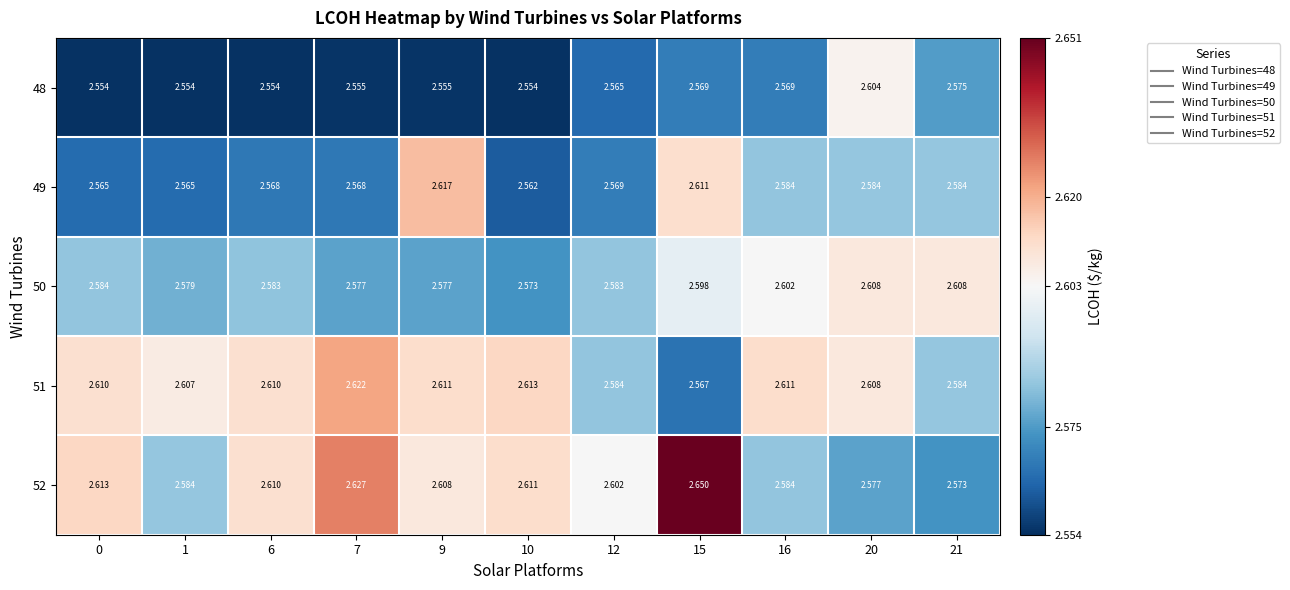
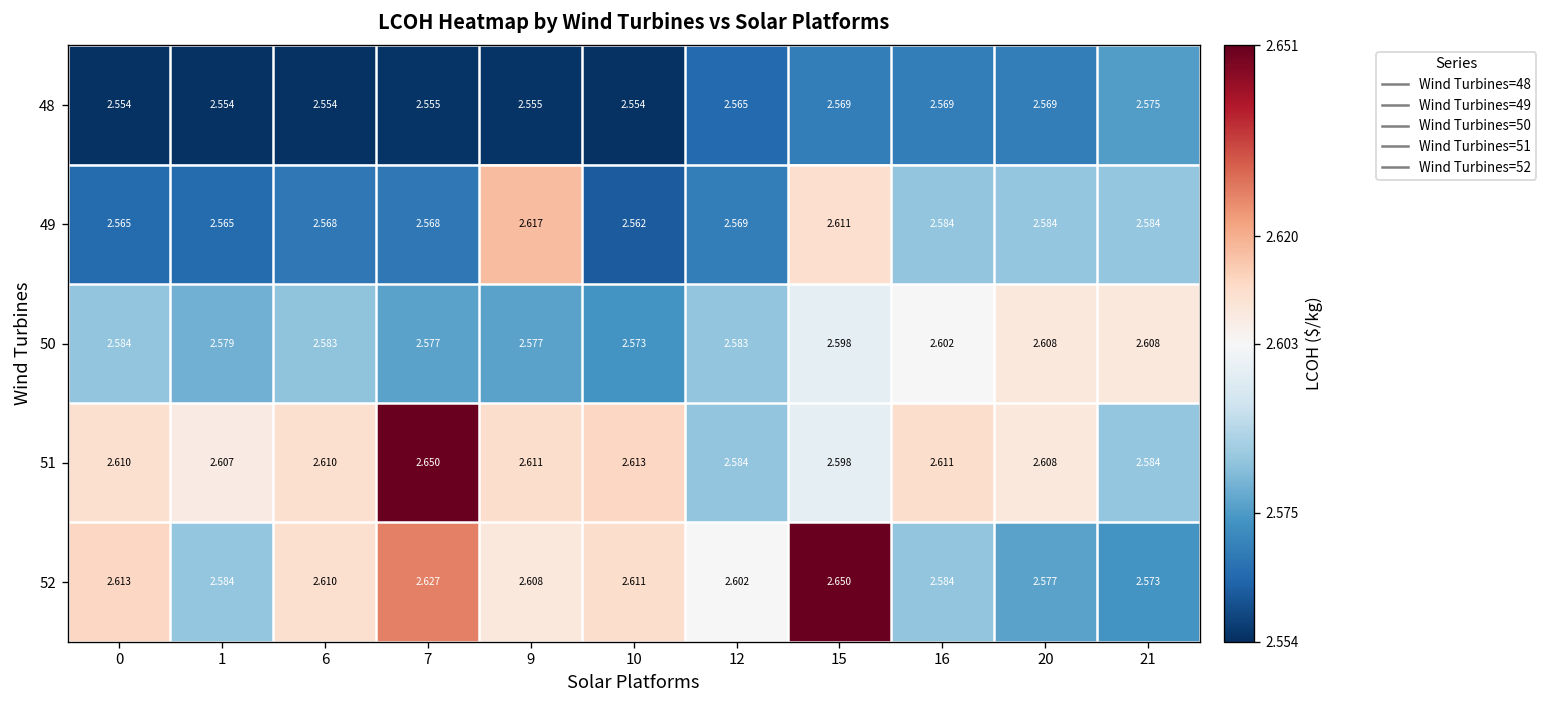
  {
    "48": {
      "0": 2.554,
      "1": 2.554,
      "6": 2.554,
      "7": 2.555,
      "9": 2.555,
      "10": 2.554,
      "12": 2.565,
      "15": 2.569,
      "16": 2.569,
-     "20": 2.604,
+     "20": 2.569,
      "21": 2.575
    },
    "49": {
      "0": 2.565,
      "1": 2.565,
      "6": 2.568,
      "7": 2.568,
      "9": 2.617,
      "10": 2.562,
      "12": 2.569,
      "15": 2.611,
      "16": 2.584,
      "20": 2.584,
      "21": 2.584
    },
    "50": {
      "0": 2.584,
      "1": 2.579,
      "6": 2.583,
      "7": 2.577,
      "9": 2.577,
      "10": 2.573,
      "12": 2.583,
      "15": 2.598,
      "16": 2.602,
      "20": 2.608,
      "21": 2.608
    },
    "51": {
      "0": 2.610,
      "1": 2.607,
      "6": 2.610,
-     "7": 2.622,
+     "7": 2.650,
      "9": 2.611,
      "10": 2.613,
      "12": 2.584,
-     "15": 2.567,
+     "15": 2.598,
      "16": 2.611,
      "20": 2.608,
      "21": 2.584
    },
    "52": {
      "0": 2.613,
      "1": 2.584,
      "6": 2.610,
      "7": 2.627,
      "9": 2.608,
      "10": 2.611,
      "12": 2.602,
      "15": 2.650,
      "16": 2.584,
      "20": 2.577,
      "21": 2.573
    }
  }
